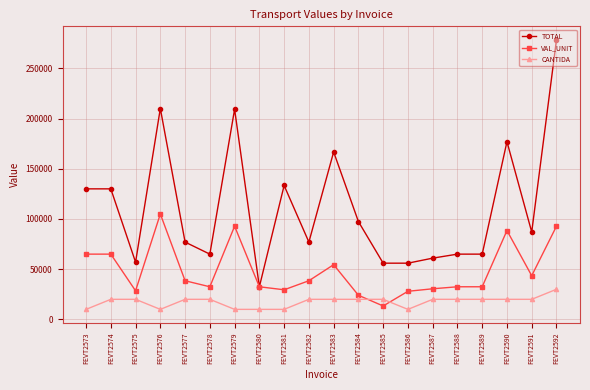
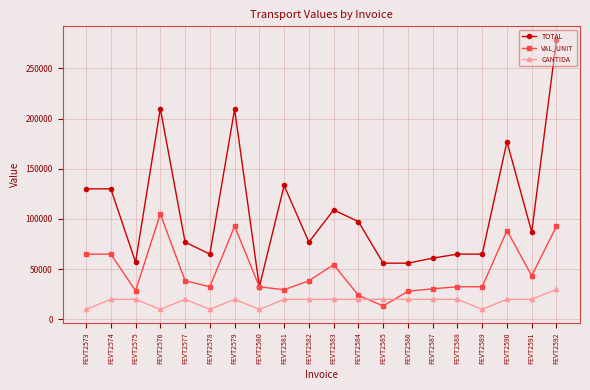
  {
    "TOTAL": {
      "FEVT2573": 130000,
      "FEVT2574": 130000,
      "FEVT2575": 57000,
      "FEVT2576": 210000,
      "FEVT2577": 77000,
      "FEVT2578": 65000,
      "FEVT2579": 209000,
      "FEVT2581": 133000,
      "FEVT2582": 77000,
-     "FEVT2583": 167000,
+     "FEVT2583": 109000,
      "FEVT2584": 97000,
      "FEVT2585": 56000,
      "FEVT2586": 56000,
      "FEVT2587": 61000,
      "FEVT2588": 65000,
      "FEVT2589": 65000,
      "FEVT2590": 177000,
      "FEVT2591": 87000
    },
    "VAL_UNIT": {
      "FEVT2573": 65000,
      "FEVT2574": 65000,
      "FEVT2575": 29000,
      "FEVT2576": 105000,
      "FEVT2577": 39000,
      "FEVT2578": 33000,
      "FEVT2579": 93000,
      "FEVT2581": 30000,
      "FEVT2582": 39000,
      "FEVT2583": 55000,
      "FEVT2584": 24000,
      "FEVT2585": 13000,
      "FEVT2586": 28000,
      "FEVT2587": 31000,
      "FEVT2588": 33000,
      "FEVT2589": 33000,
      "FEVT2590": 89000,
      "FEVT2591": 44000,
      "FEVT2592": 93000
    },
    "CANTIDA": {
      "FEVT2573": 10000,
      "FEVT2574": 20000,
      "FEVT2575": 20000,
      "FEVT2576": 10000,
      "FEVT2577": 20000,
-     "FEVT2578": 20000,
-     "FEVT2579": 10000,
+     "FEVT2578": 10000,
+     "FEVT2579": 20000,
      "FEVT2580": 10000,
-     "FEVT2581": 10000,
+     "FEVT2581": 20000,
      "FEVT2582": 20000,
      "FEVT2583": 20000,
      "FEVT2584": 20000,
      "FEVT2585": 20000,
-     "FEVT2586": 10000,
+     "FEVT2586": 20000,
      "FEVT2587": 20000,
      "FEVT2588": 20000,
-     "FEVT2589": 20000,
+     "FEVT2589": 10000,
      "FEVT2590": 20000,
      "FEVT2591": 20000,
      "FEVT2592": 30000
    }
  }
